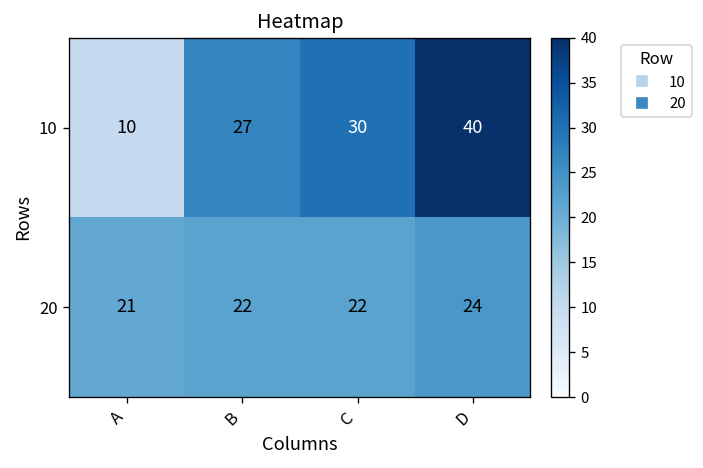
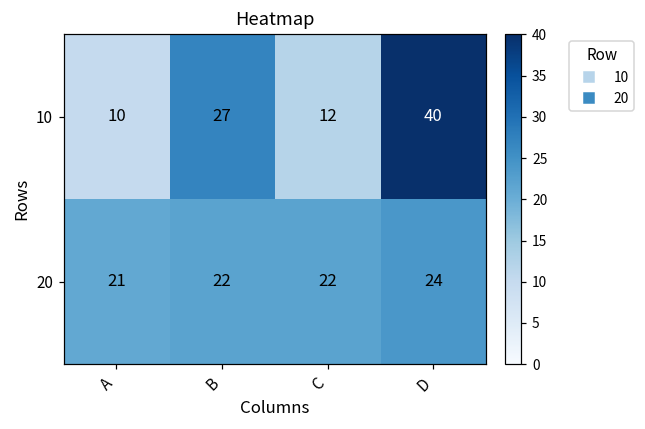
  {
    "10": {
      "A": 10,
      "B": 27,
-     "C": 30,
+     "C": 12,
      "D": 40
    },
    "20": {
      "A": 21,
      "B": 22,
      "C": 22,
      "D": 24
    }
  }
